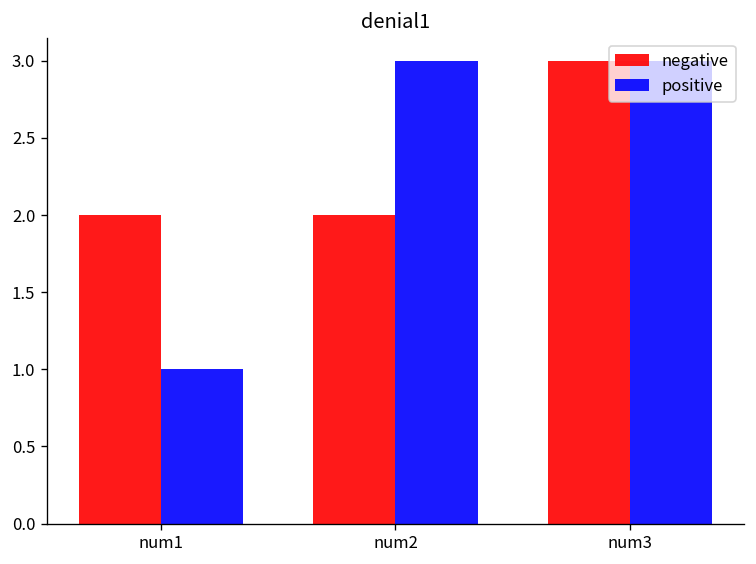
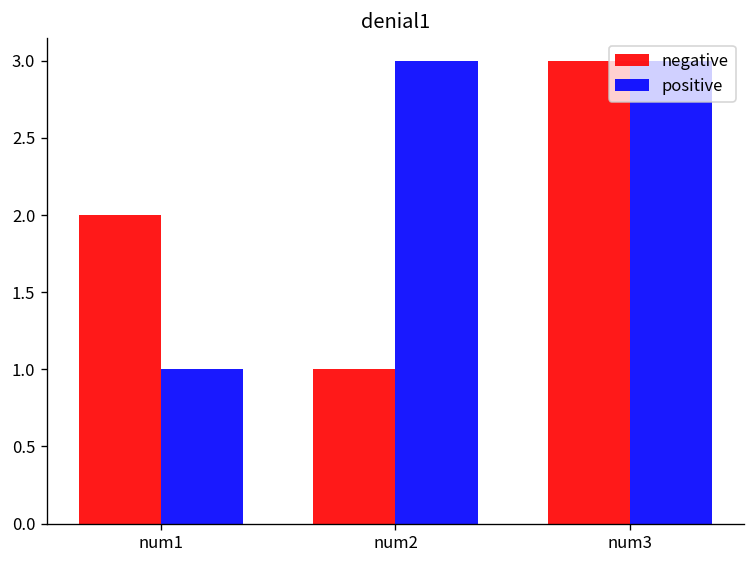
  {
    "negative": {
      "num1": 2,
-     "num2": 2,
+     "num2": 1,
      "num3": 3
    },
    "positive": {
      "num1": 1,
      "num2": 3
    }
  }
